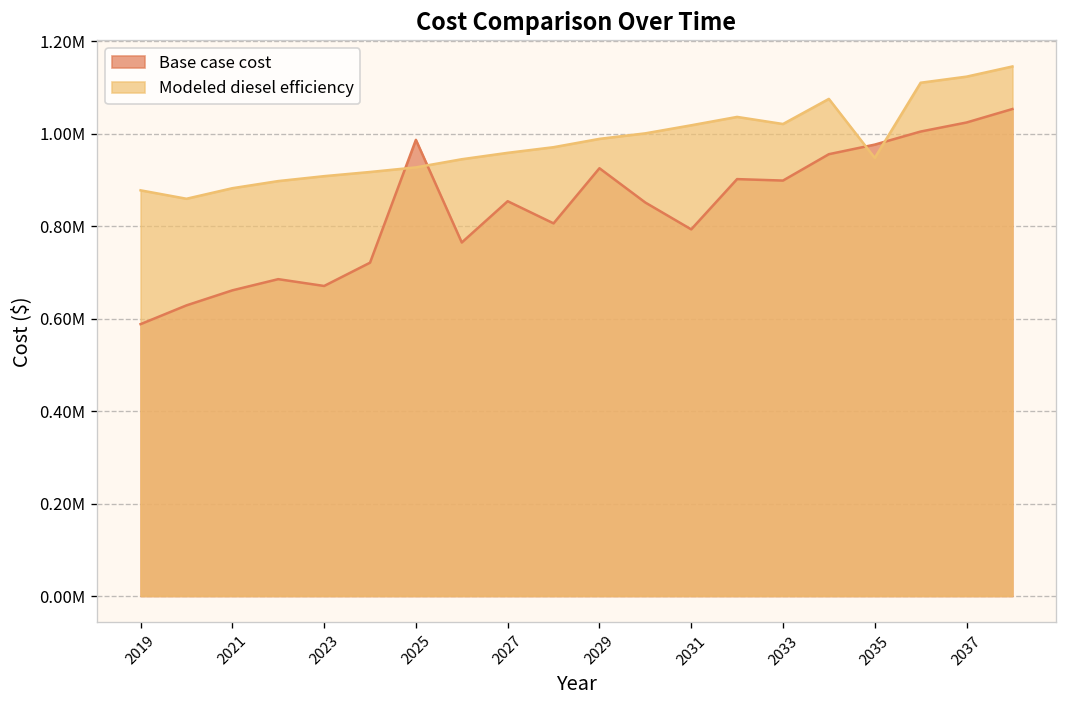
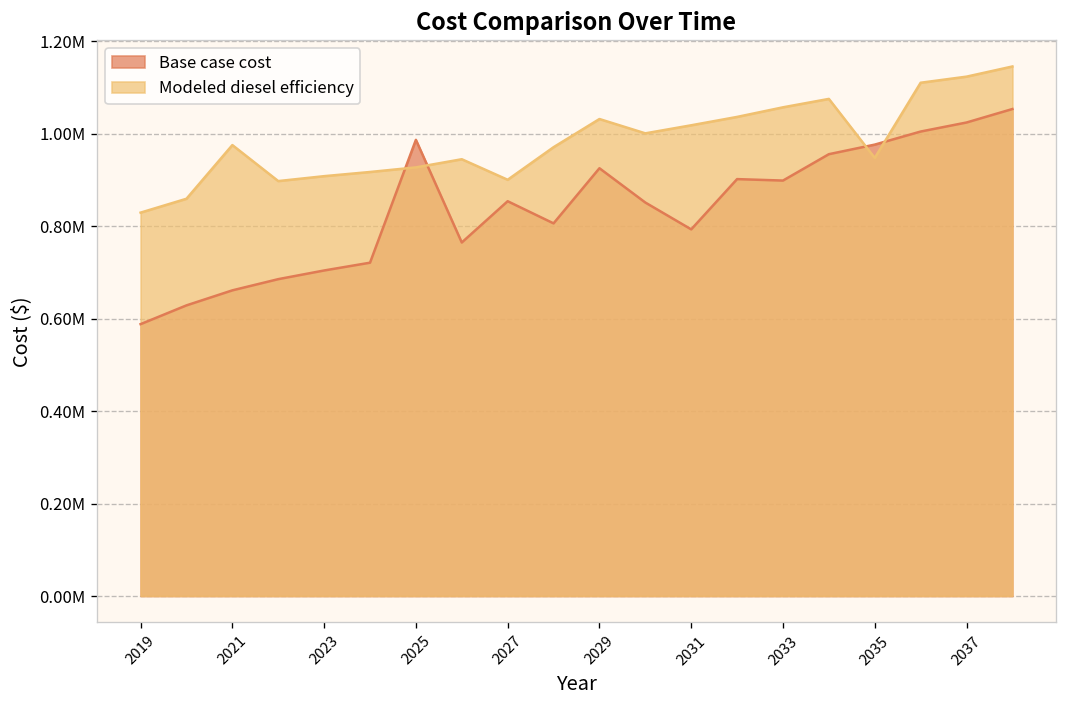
  {
    "Base case cost": {
      "2019": 590000,
      "2021": 660000,
-     "2023": 670000,
+     "2023": 700000,
      "2025": 990000,
      "2027": 850000,
      "2029": 920000,
      "2031": 790000,
      "2033": 900000,
      "2035": 980000,
      "2037": 1020000
    },
    "Modeled diesel efficiency": {
-     "2019": 880000,
-     "2021": 880000,
+     "2019": 830000,
+     "2021": 980000,
      "2023": 910000,
      "2025": 930000,
-     "2027": 960000,
-     "2029": 990000,
+     "2027": 900000,
+     "2029": 1030000,
      "2031": 1020000,
-     "2033": 1020000,
+     "2033": 1060000,
      "2035": 950000,
      "2037": 1120000
    }
  }
